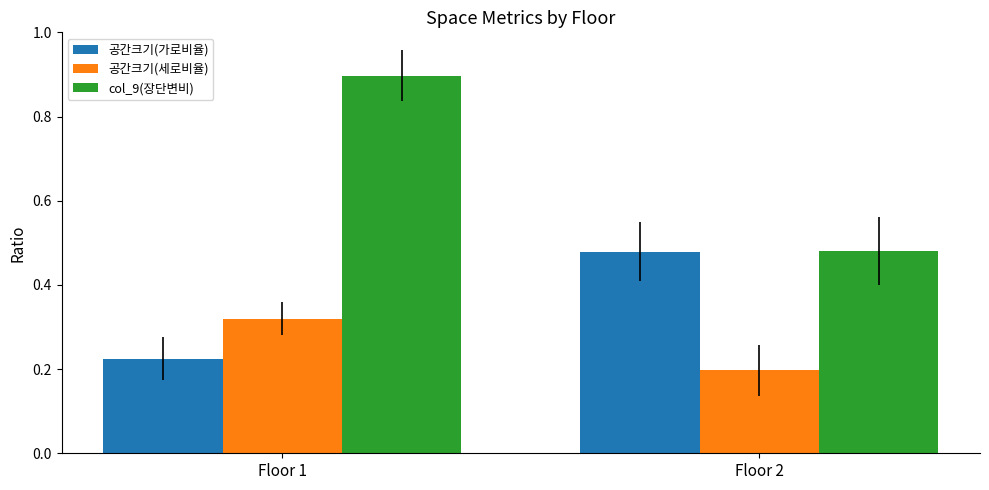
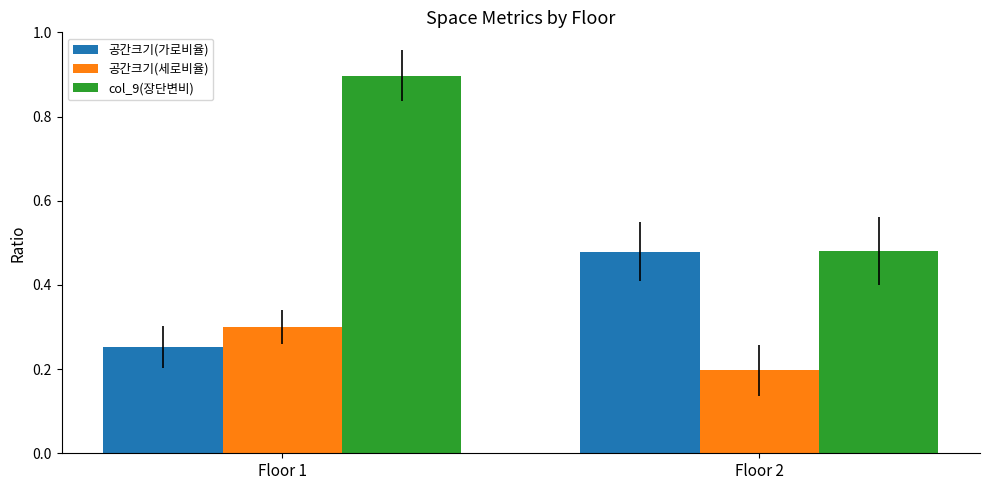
  {
    "공간크기(가로비율)": {
-     "Floor 1": 0.23,
+     "Floor 1": 0.25,
      "Floor 2": 0.48
    },
    "공간크기(세로비율)": {
-     "Floor 1": 0.32,
+     "Floor 1": 0.30,
      "Floor 2": 0.20
    },
    "col_9(장단변비)": {
      "Floor 1": 0.90,
      "Floor 2": 0.48
    }
  }
